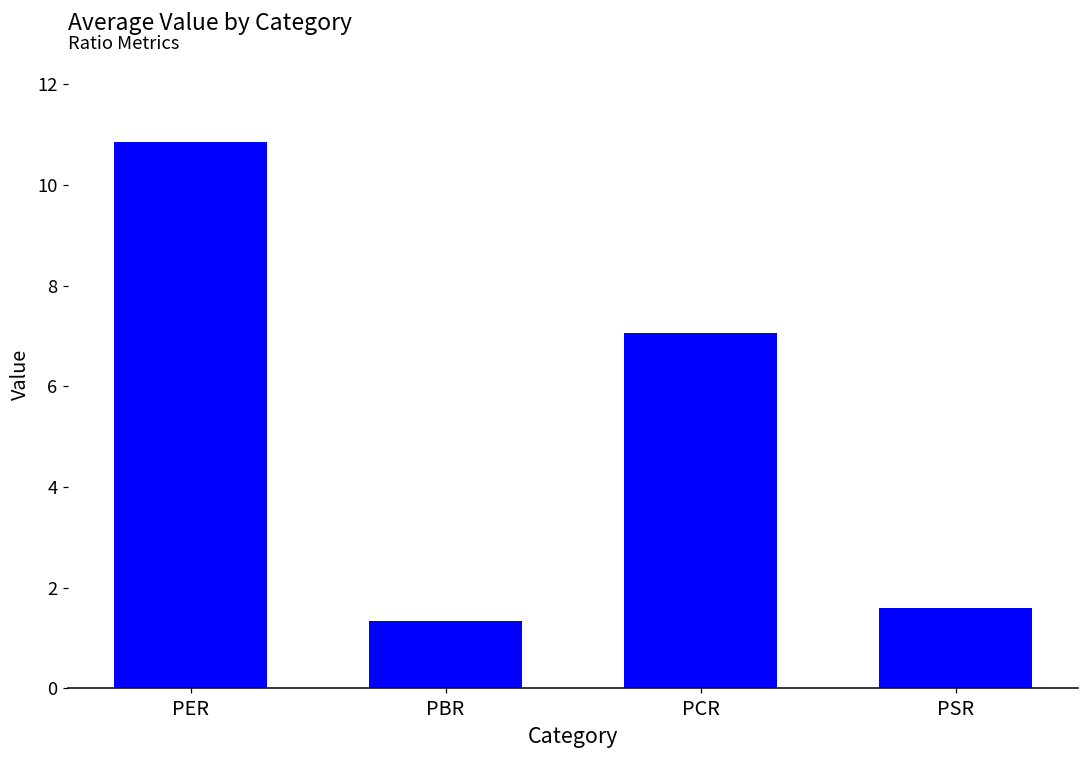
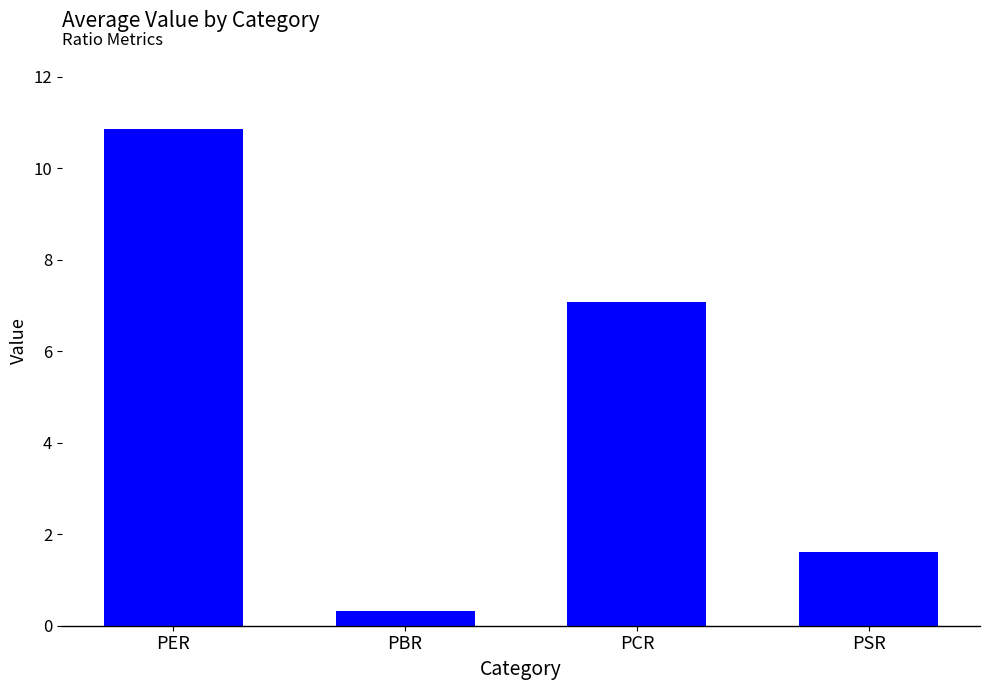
  {
    "PER": 10.9,
-   "PBR": 1.3,
+   "PBR": 0.3,
    "PCR": 7.1,
    "PSR": 1.6
  }
